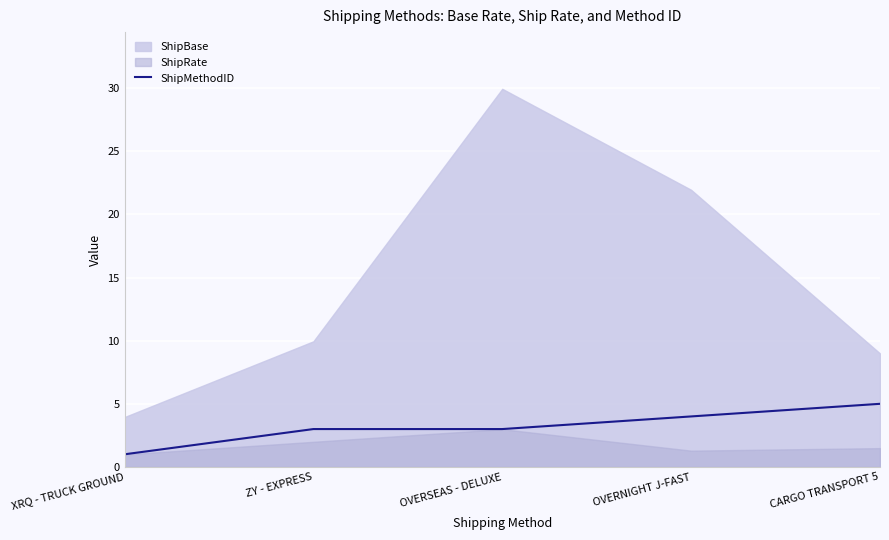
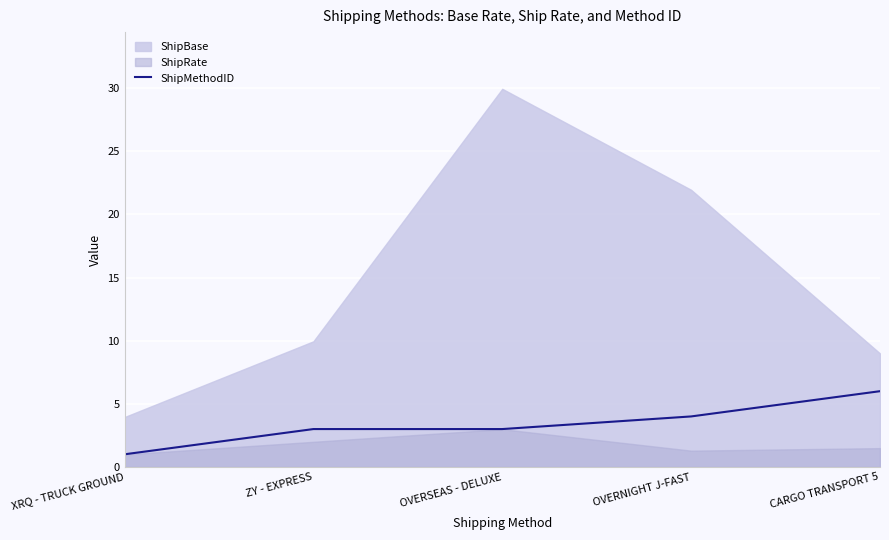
  {
    "ShipMethodID": {
      "ZY - EXPRESS": 3,
      "OVERNIGHT J-FAST": 4,
-     "CARGO TRANSPORT 5": 5
+     "CARGO TRANSPORT 5": 6
    }
  }
